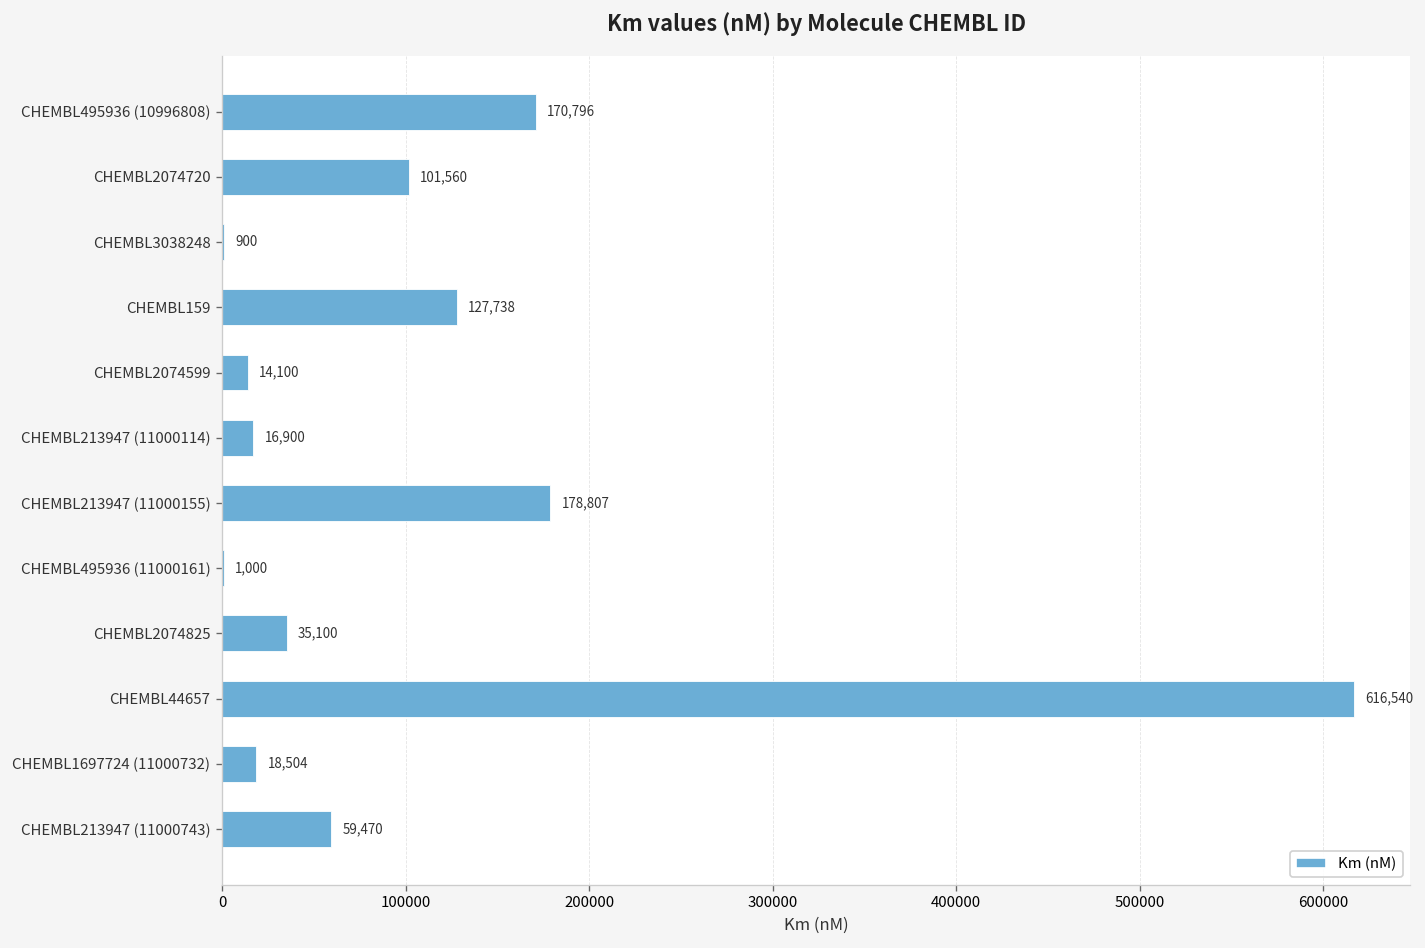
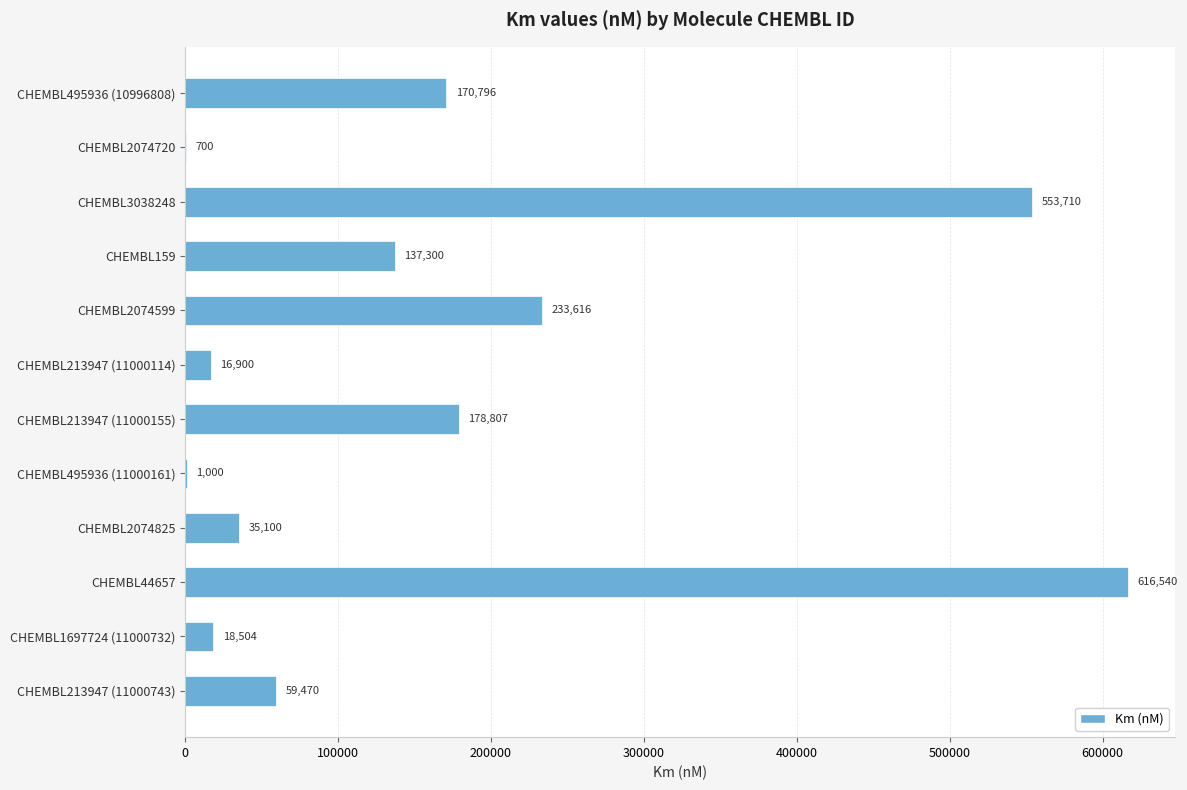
  {
    "CHEMBL495936 (10996808)": "170,796",
-   "CHEMBL2074720": "101,560",
-   "CHEMBL3038248": "900",
-   "CHEMBL159": "127,738",
-   "CHEMBL2074599": "14,100",
+   "CHEMBL2074720": "700",
+   "CHEMBL3038248": "553,710",
+   "CHEMBL159": "137,300",
+   "CHEMBL2074599": "233,616",
    "CHEMBL213947 (11000114)": "16,900",
    "CHEMBL213947 (11000155)": "178,807",
    "CHEMBL495936 (11000161)": "1,000",
    "CHEMBL2074825": "35,100",
    "CHEMBL44657": "616,540",
    "CHEMBL1697724 (11000732)": "18,504",
    "CHEMBL213947 (11000743)": "59,470"
  }
